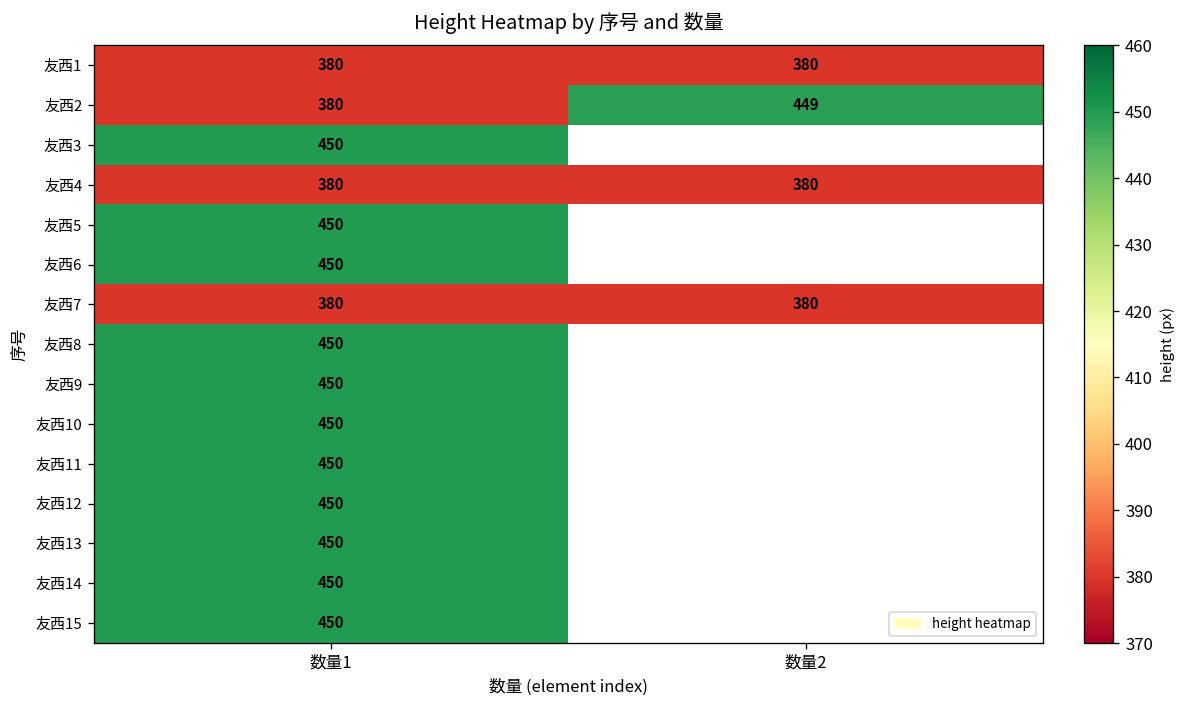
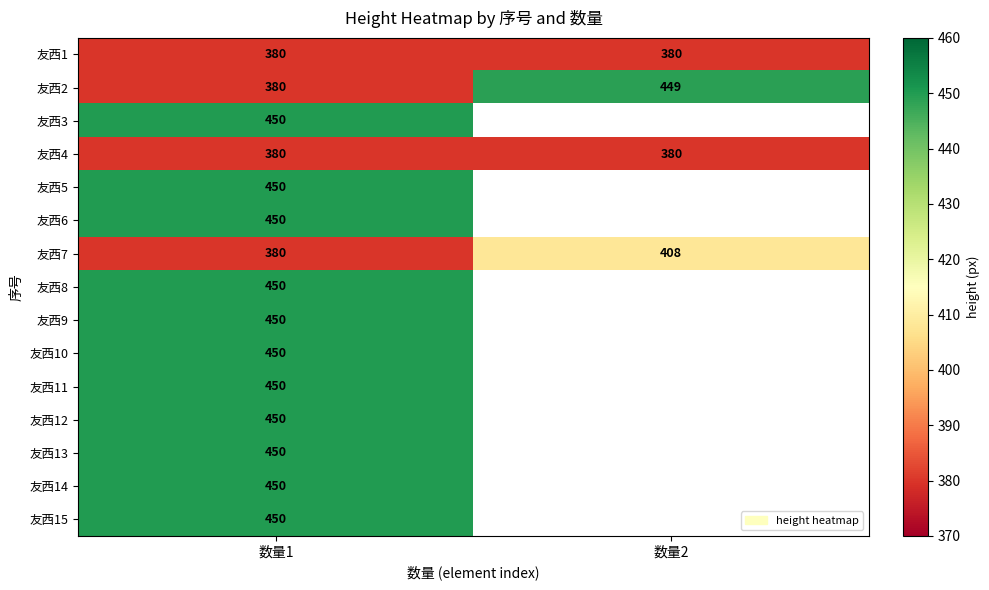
  {
    "友西1": {
      "数量1": 380,
      "数量2": 380
    },
    "友西2": {
      "数量1": 380,
      "数量2": 449
    },
    "友西3": {
      "数量1": 450
    },
    "友西4": {
      "数量1": 380,
      "数量2": 380
    },
    "友西5": {
      "数量1": 450
    },
    "友西6": {
      "数量1": 450
    },
    "友西7": {
      "数量1": 380,
-     "数量2": 380
+     "数量2": 408
    },
    "友西8": {
      "数量1": 450
    },
    "友西9": {
      "数量1": 450
    },
    "友西10": {
      "数量1": 450
    },
    "友西11": {
      "数量1": 450
    },
    "友西12": {
      "数量1": 450
    },
    "友西13": {
      "数量1": 450
    },
    "友西14": {
      "数量1": 450
    },
    "友西15": {
      "数量1": 450
    }
  }
